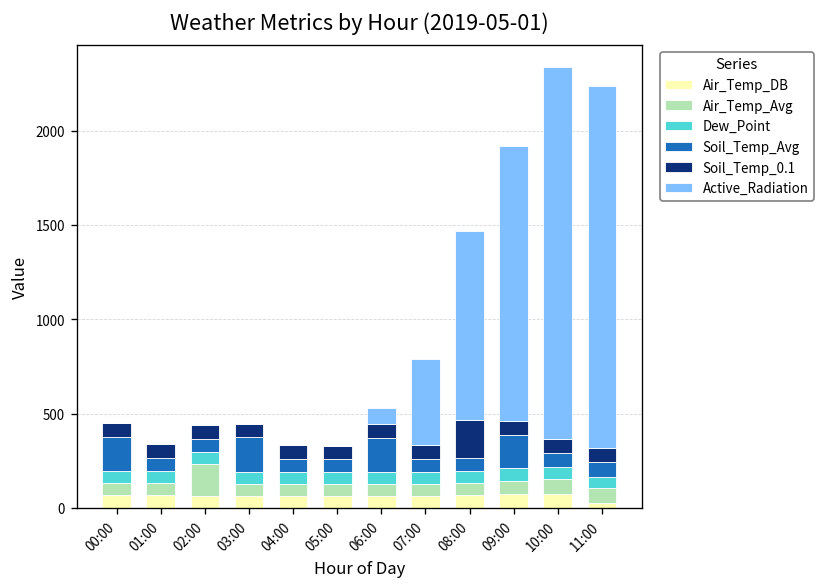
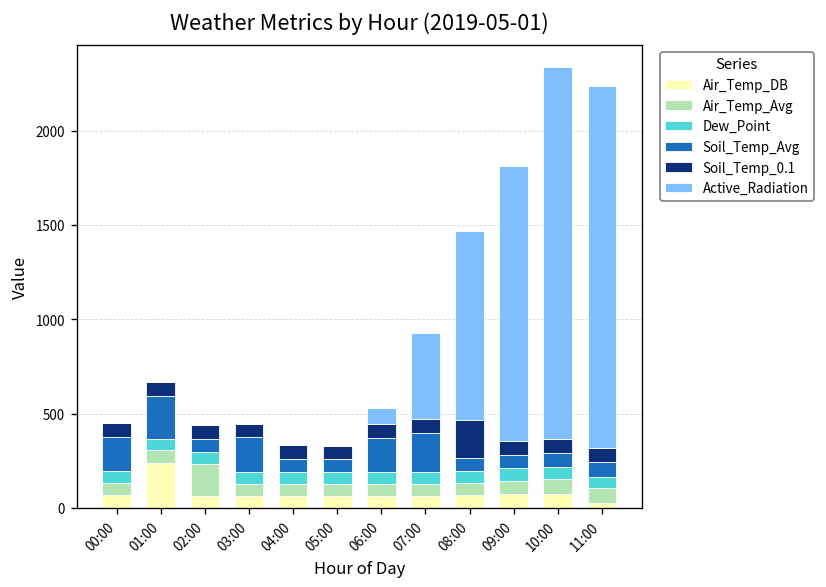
  {
    "Air_Temp_DB": {
      "00:00": 70,
-     "01:00": 70,
+     "01:00": 240,
      "02:00": 60,
      "03:00": 60,
      "04:00": 60,
      "05:00": 60,
      "06:00": 60,
      "07:00": 60,
      "08:00": 70,
      "09:00": 70,
      "10:00": 80,
      "11:00": 30
    },
    "Air_Temp_Avg": {
      "00:00": 70,
      "01:00": 70,
      "02:00": 170,
      "03:00": 60,
      "04:00": 60,
      "05:00": 60,
      "06:00": 60,
      "07:00": 60,
      "08:00": 70,
      "09:00": 70,
      "10:00": 70,
      "11:00": 80
    },
    "Dew_Point": {
      "00:00": 60,
      "01:00": 60,
      "02:00": 60,
      "03:00": 60,
      "04:00": 60,
      "05:00": 60,
      "06:00": 60,
      "07:00": 60,
      "08:00": 60,
      "09:00": 70,
      "10:00": 70,
      "11:00": 60
    },
    "Soil_Temp_Avg": {
      "00:00": 180,
-     "01:00": 70,
+     "01:00": 230,
      "02:00": 70,
      "03:00": 180,
      "04:00": 70,
      "05:00": 70,
      "06:00": 180,
-     "07:00": 70,
+     "07:00": 210,
      "08:00": 70,
-     "09:00": 180,
+     "09:00": 70,
      "10:00": 70,
      "11:00": 80
    },
    "Soil_Temp_0.1": {
      "00:00": 70,
      "01:00": 70,
      "02:00": 70,
      "03:00": 70,
      "04:00": 70,
      "05:00": 70,
      "06:00": 70,
      "07:00": 70,
      "08:00": 200,
      "09:00": 70,
      "10:00": 70,
      "11:00": 70
    },
    "Active_Radiation": {
      "00:00": 0,
      "01:00": 0,
      "02:00": 0,
      "03:00": 0,
      "04:00": 0,
      "05:00": 0,
      "06:00": 90,
      "07:00": 460,
      "08:00": 1010,
      "09:00": 1460,
      "10:00": 1970,
      "11:00": 1920
    }
  }
